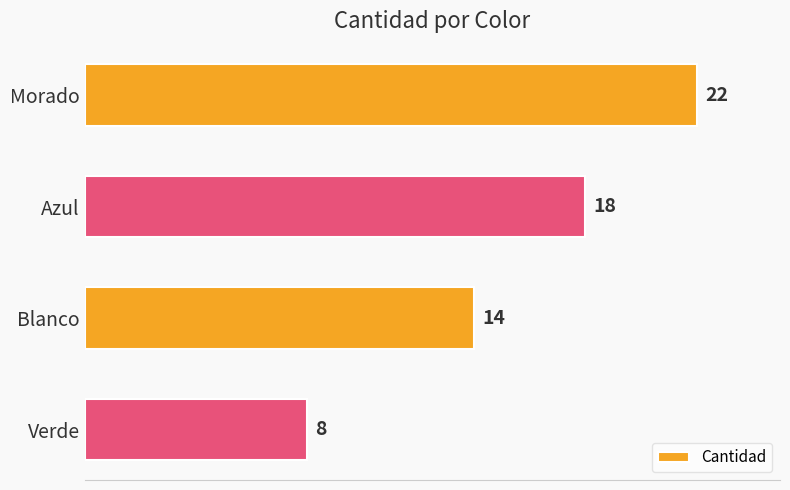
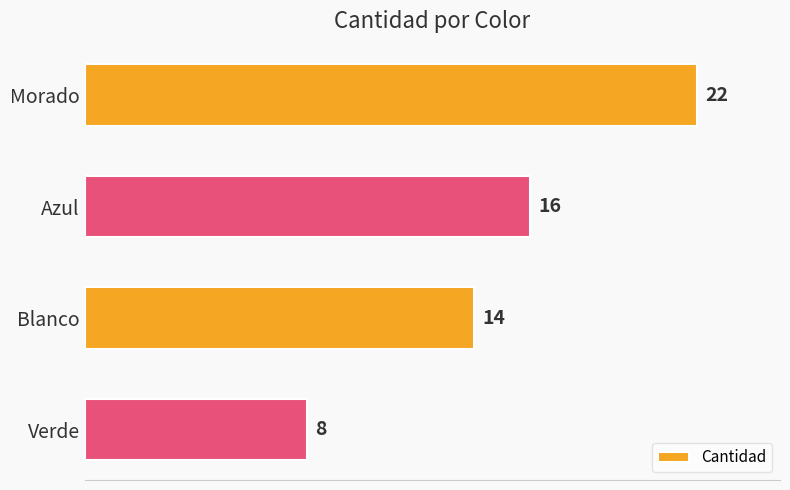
  {
    "Morado": 22,
-   "Azul": 18,
+   "Azul": 16,
    "Blanco": 14,
    "Verde": 8
  }
